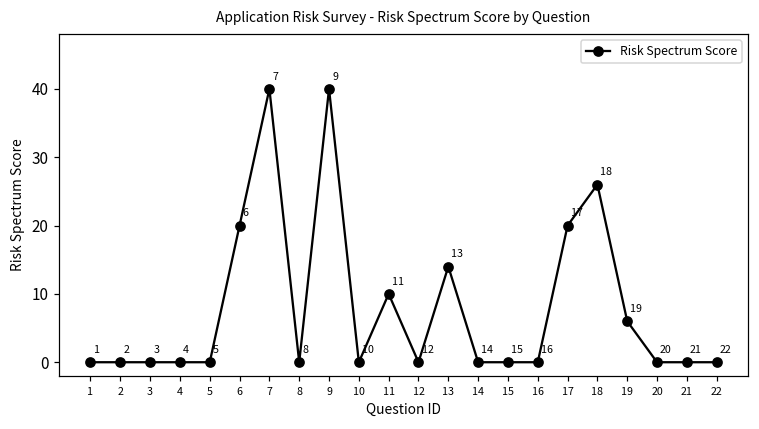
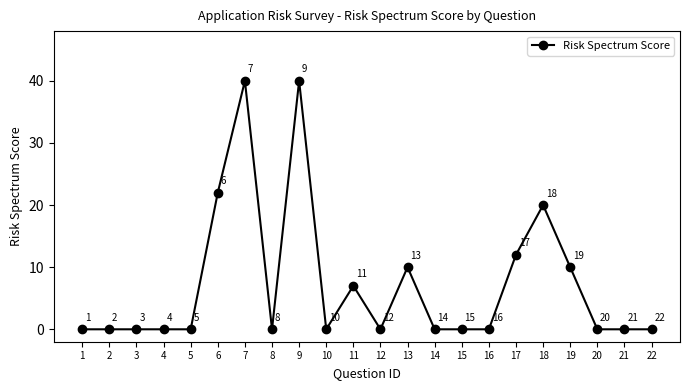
  {
-   "6": 20,
-   "11": 10,
-   "13": 14,
-   "17": 20,
-   "18": 26,
-   "19": 6
+   "6": 22,
+   "11": 7,
+   "13": 10,
+   "17": 12,
+   "18": 20,
+   "19": 10
  }
